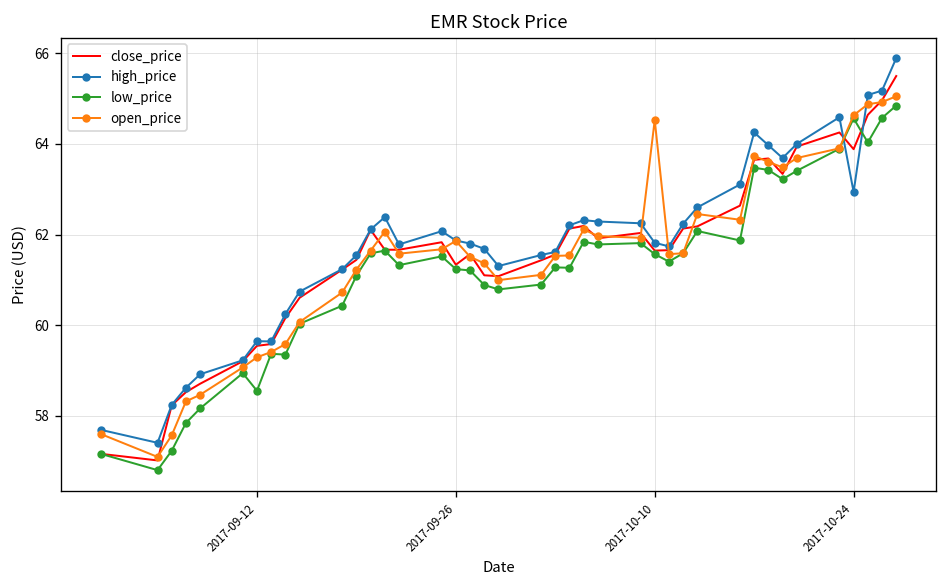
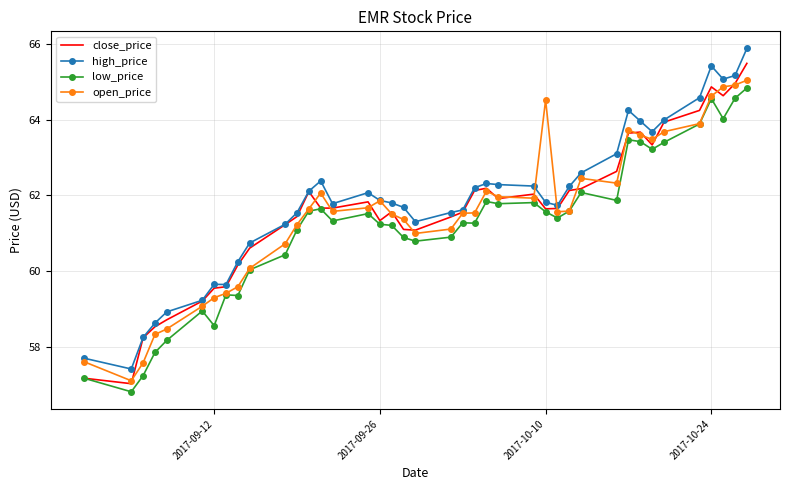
  {
    "close_price": {
      "2017-09-12": 59.5,
      "2017-09-26": 61.3,
      "2017-10-10": 61.6,
-     "2017-10-24": 63.9
+     "2017-10-24": 64.9
    },
    "high_price": {
      "2017-09-12": 59.6,
      "2017-10-10": 61.8,
-     "2017-10-24": 62.9
+     "2017-10-24": 65.4
    },
    "low_price": {
      "2017-09-12": 58.6,
      "2017-09-26": 61.2,
      "2017-10-10": 61.6
    },
    "open_price": {
      "2017-09-12": 59.3,
      "2017-10-10": 64.5
    }
  }
